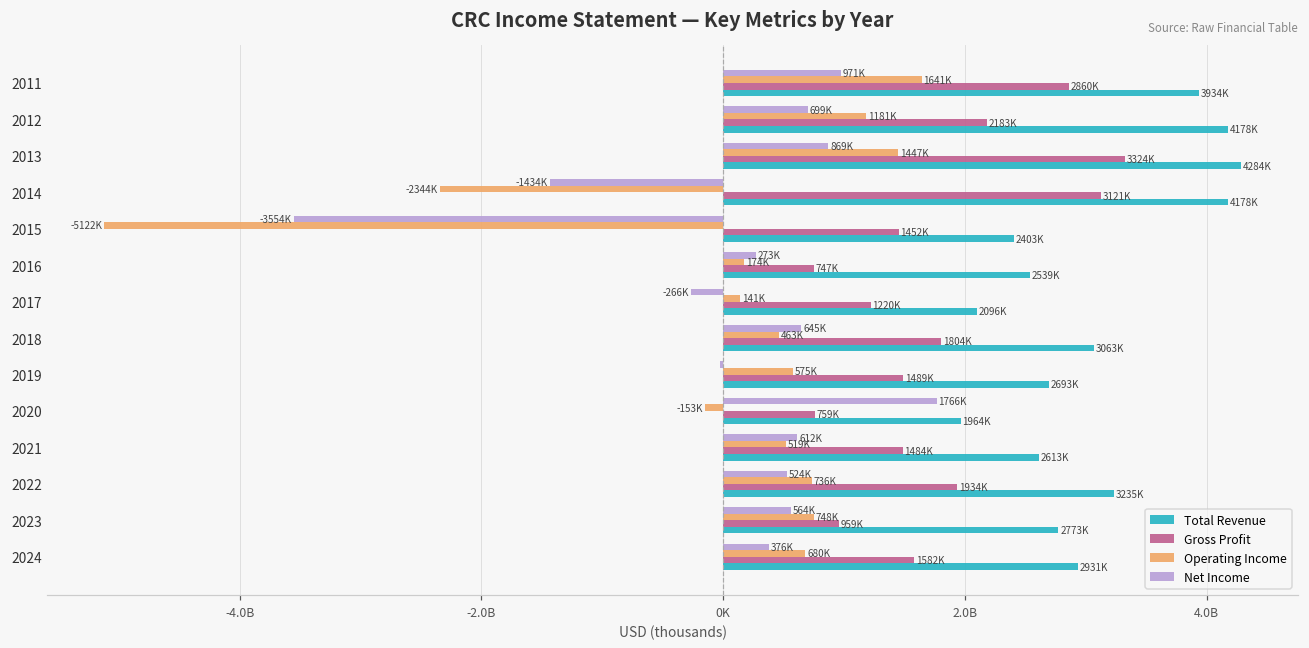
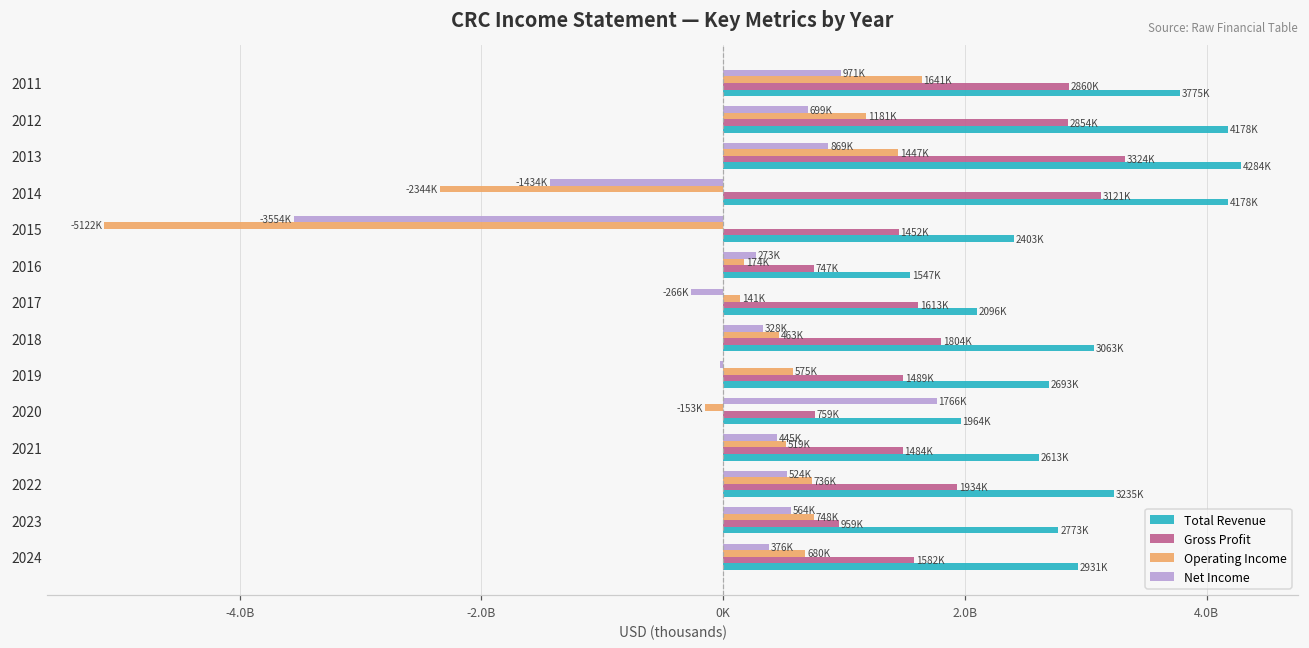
  {
    "Total Revenue": {
-     "2011": "3934K",
+     "2011": "3775K",
      "2012": "4178K",
      "2013": "4284K",
      "2014": "4178K",
      "2015": "2403K",
-     "2016": "2539K",
+     "2016": "1547K",
      "2017": "2096K",
      "2018": "3063K",
      "2019": "2693K",
      "2020": "1964K",
      "2021": "2613K",
      "2022": "3235K",
      "2023": "2773K",
      "2024": "2931K"
    },
    "Gross Profit": {
      "2011": "2860K",
-     "2012": "2183K",
+     "2012": "2854K",
      "2013": "3324K",
      "2014": "3121K",
      "2015": "1452K",
      "2016": "747K",
-     "2017": "1220K",
+     "2017": "1613K",
      "2018": "1804K",
      "2019": "1489K",
      "2020": "759K",
      "2021": "1484K",
      "2022": "1934K",
      "2023": "959K",
      "2024": "1582K"
    },
    "Operating Income": {
      "2011": "1641K",
      "2012": "1181K",
      "2013": "1447K",
      "2014": "-2344K",
      "2015": "-5122K",
      "2017": "141K",
      "2018": "463K",
      "2019": "575K",
      "2020": "-153K",
      "2022": "736K",
      "2023": "748K",
      "2024": "680K"
    },
    "Net Income": {
      "2011": "971K",
      "2012": "699K",
      "2013": "869K",
      "2014": "-1434K",
      "2015": "-3554K",
      "2017": "-266K",
-     "2018": "645K",
+     "2018": "328K",
      "2020": "1766K",
-     "2021": "612K",
+     "2021": "445K",
      "2022": "524K",
      "2023": "564K",
      "2024": "376K"
    }
  }
